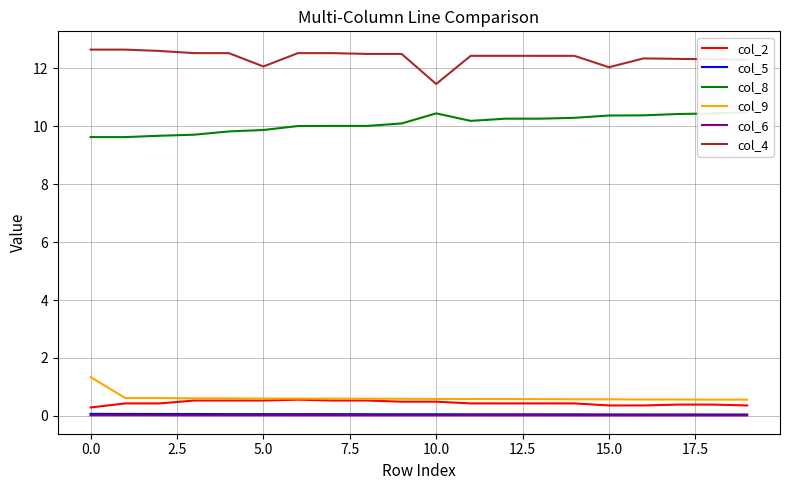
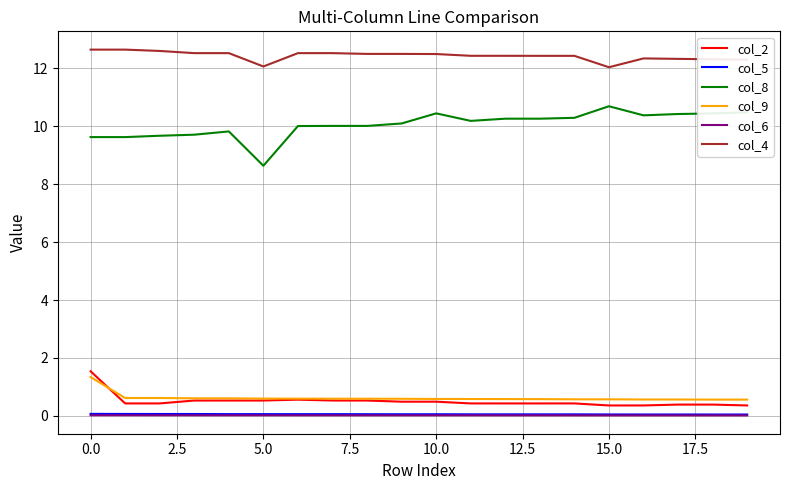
  {
    "col_2": {
-     "0.0": 0.3,
+     "0.0": 1.5,
      "10.0": 0.5,
      "15.0": 0.4
    },
    "col_8": {
      "0.0": 9.6,
-     "5.0": 9.9,
+     "5.0": 8.6,
      "10.0": 10.4,
-     "15.0": 10.4
+     "15.0": 10.7
    },
    "col_9": {
      "0.0": 1.3,
      "10.0": 0.6,
      "15.0": 0.6
    },
    "col_4": {
      "0.0": 12.7,
      "5.0": 12.1,
-     "10.0": 11.5,
+     "10.0": 12.5,
      "15.0": 12.0
    }
  }
